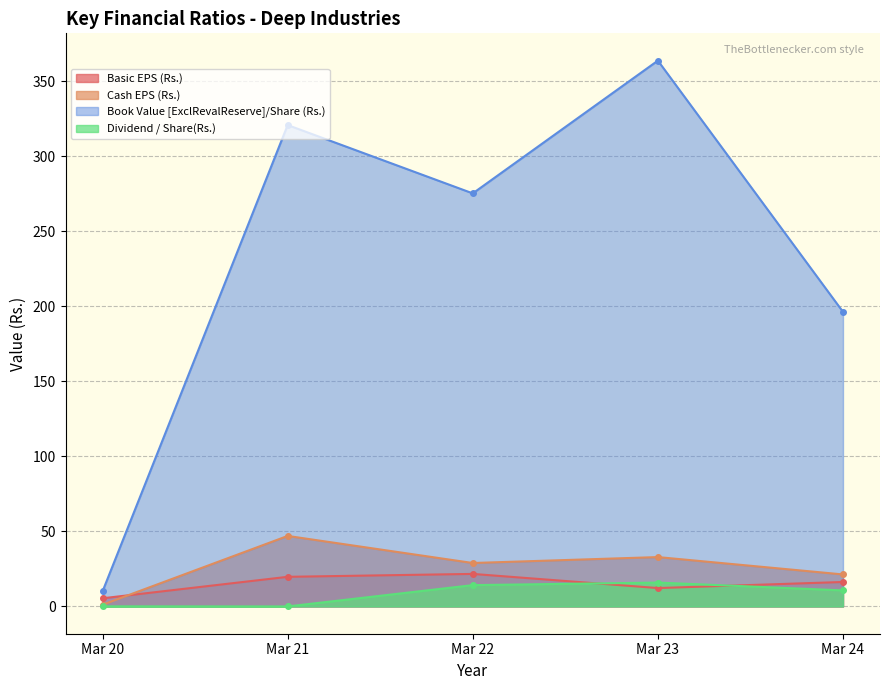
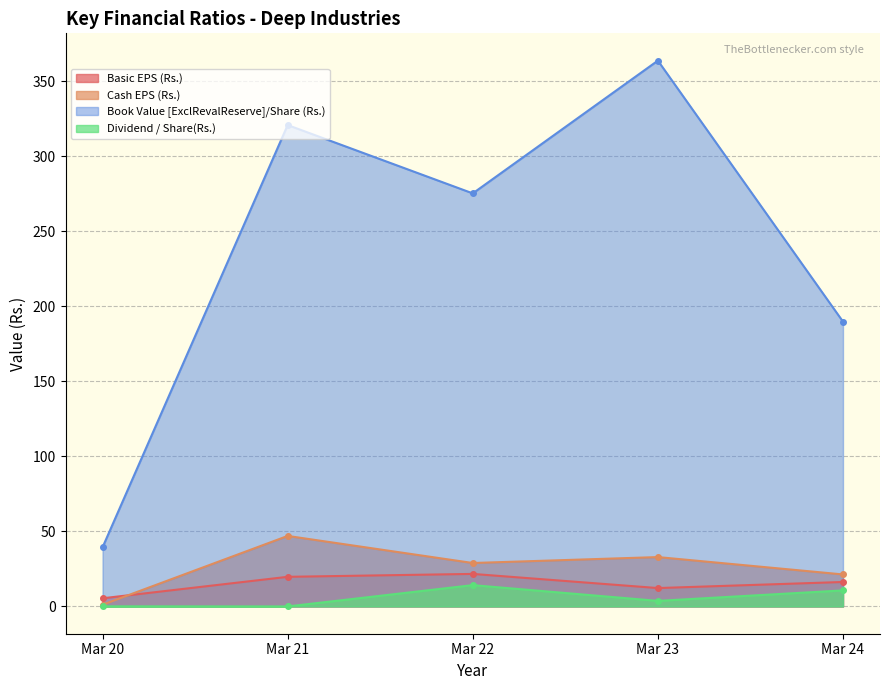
  {
    "Book Value [ExclRevalReserve]/Share (Rs.)": {
-     "Mar 20": 10,
+     "Mar 20": 39,
      "Mar 22": 275,
      "Mar 23": 364,
-     "Mar 24": 196
+     "Mar 24": 190
    },
    "Dividend / Share(Rs.)": {
      "Mar 21": 0,
      "Mar 22": 14,
-     "Mar 23": 16,
+     "Mar 23": 4,
      "Mar 24": 11
    }
  }
